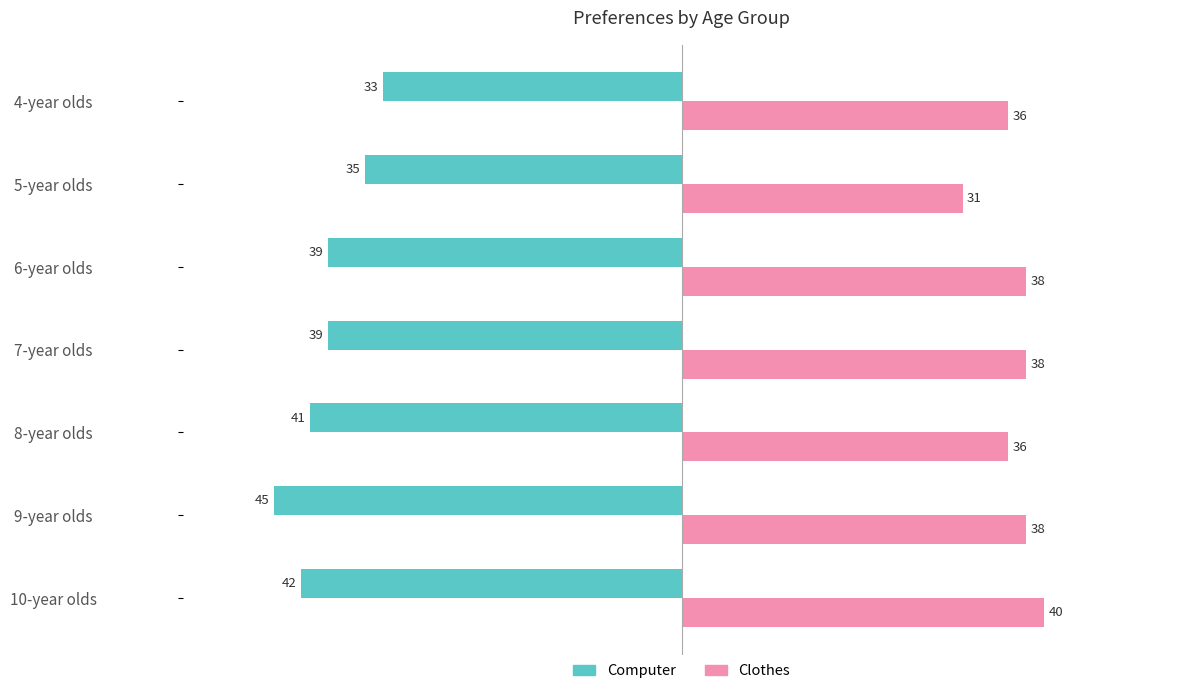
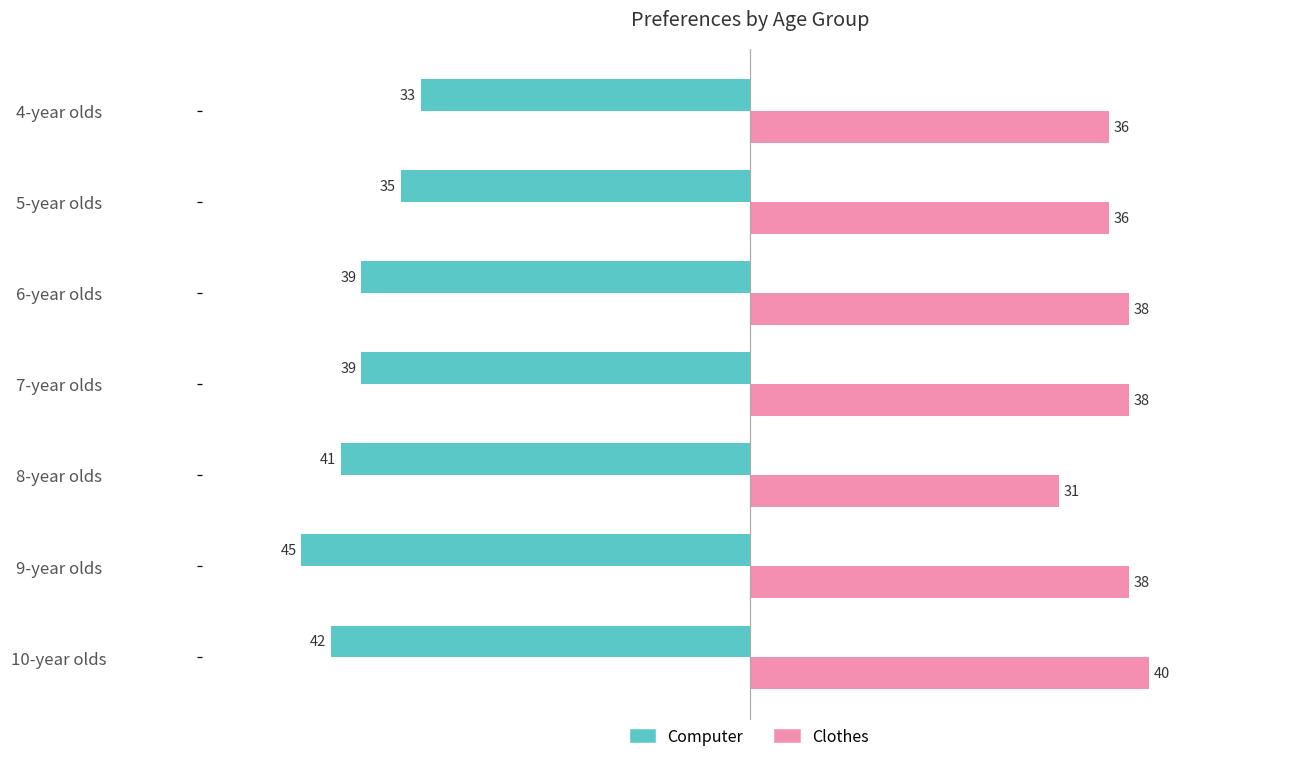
  {
    "Clothes": {
      "4-year olds": 36,
-     "5-year olds": 31,
+     "5-year olds": 36,
      "6-year olds": 38,
      "7-year olds": 38,
-     "8-year olds": 36,
+     "8-year olds": 31,
      "9-year olds": 38,
      "10-year olds": 40
    }
  }
